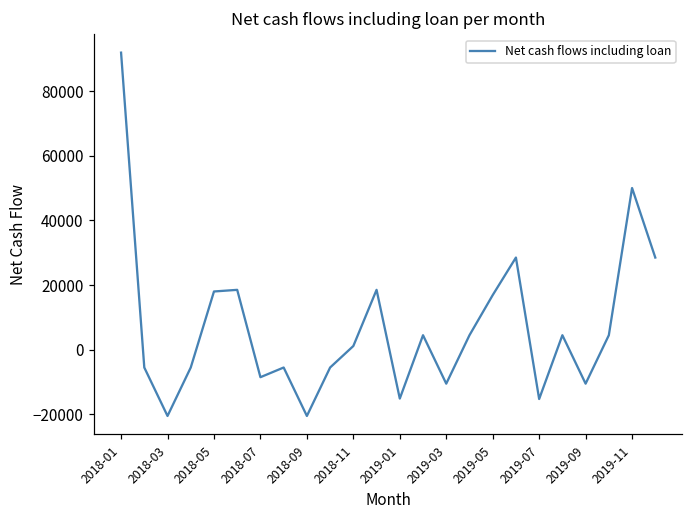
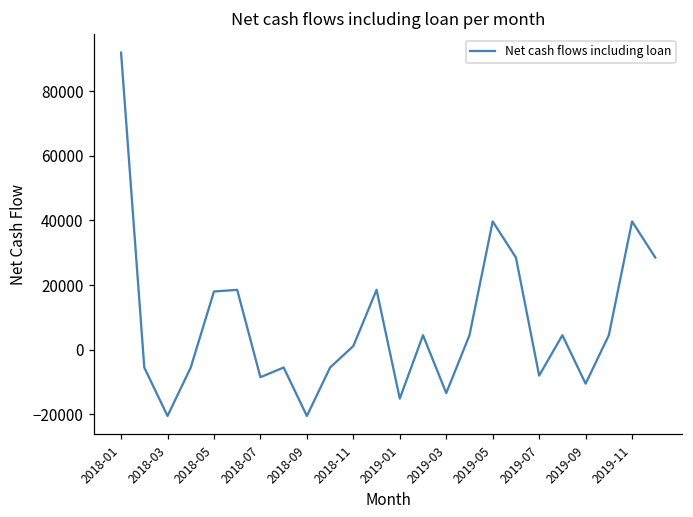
  {
    "2018-01": 92000,
    "2018-03": -21000,
    "2018-05": 18000,
    "2018-07": -9000,
    "2018-09": -21000,
    "2018-11": 1000,
    "2019-01": -15000,
-   "2019-03": -11000,
-   "2019-05": 17000,
-   "2019-07": -15000,
+   "2019-03": -13000,
+   "2019-05": 40000,
+   "2019-07": -8000,
    "2019-09": -11000,
-   "2019-11": 50000
+   "2019-11": 40000
  }
